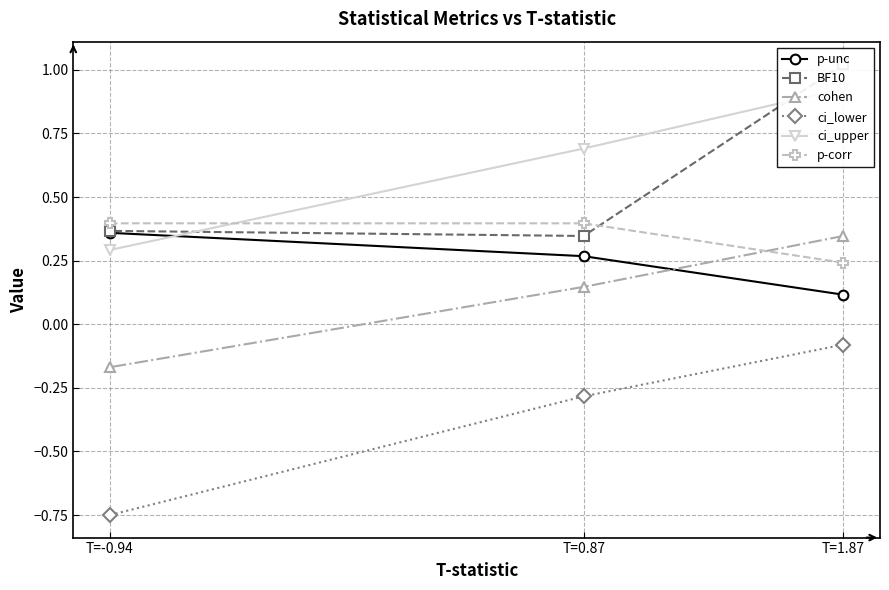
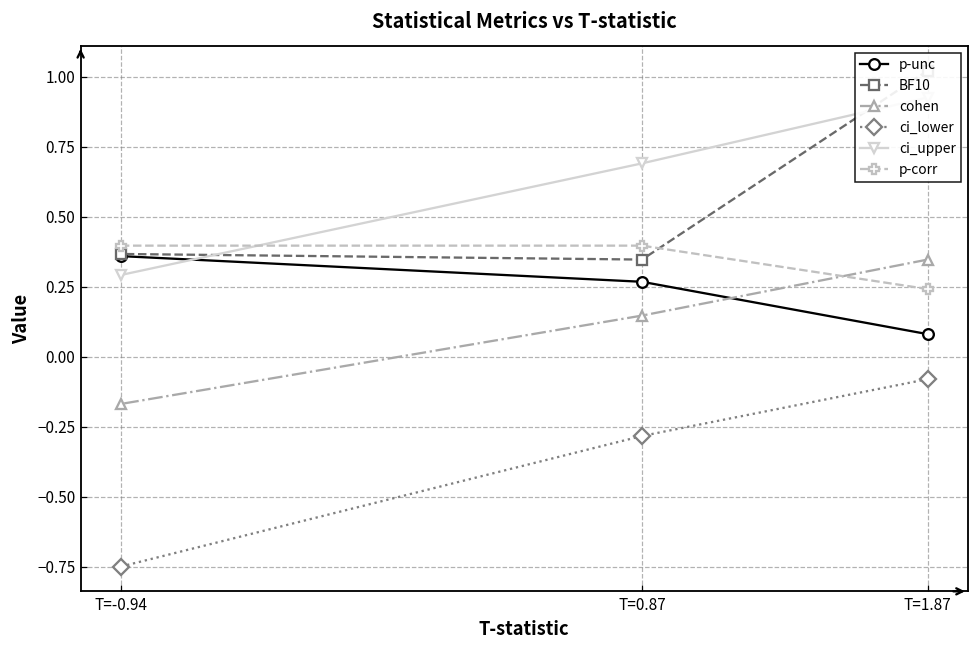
  {
    "p-unc": {
      "T=0.87": 0.27,
-     "T=1.87": 0.12
+     "T=1.87": 0.08
    }
  }
